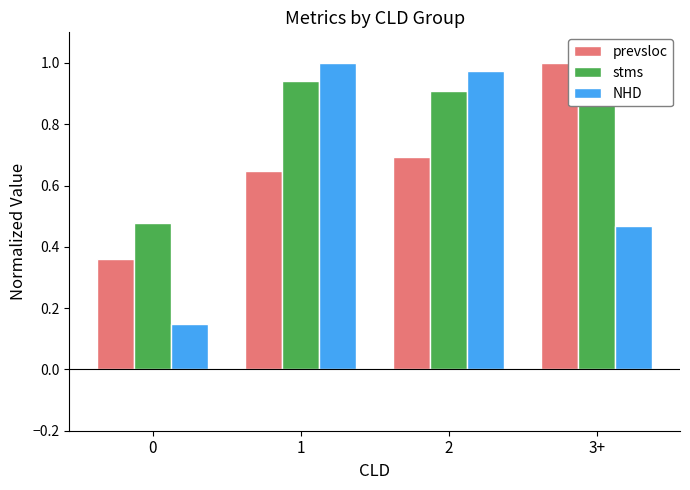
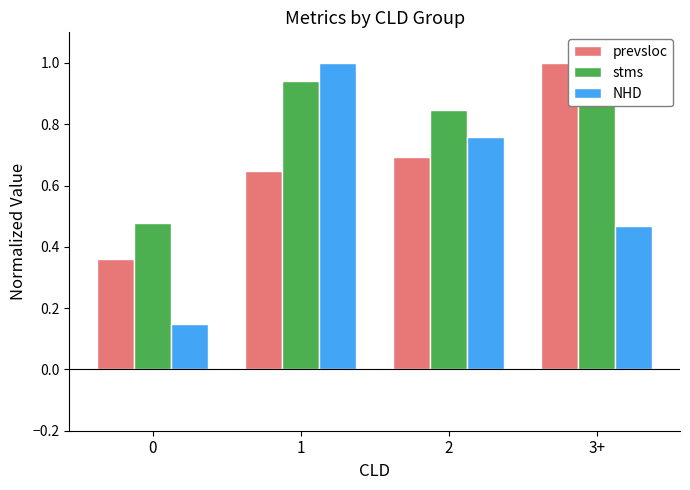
  {
    "prevsloc": {
      "0": 0.36,
      "1": 0.65,
      "2": 0.69,
      "3+": 1.00
    },
    "stms": {
      "0": 0.48,
      "1": 0.94,
-     "2": 0.91
+     "2": 0.85
    },
    "NHD": {
      "0": 0.15,
      "1": 1.00,
-     "2": 0.97,
+     "2": 0.76,
      "3+": 0.47
    }
  }
